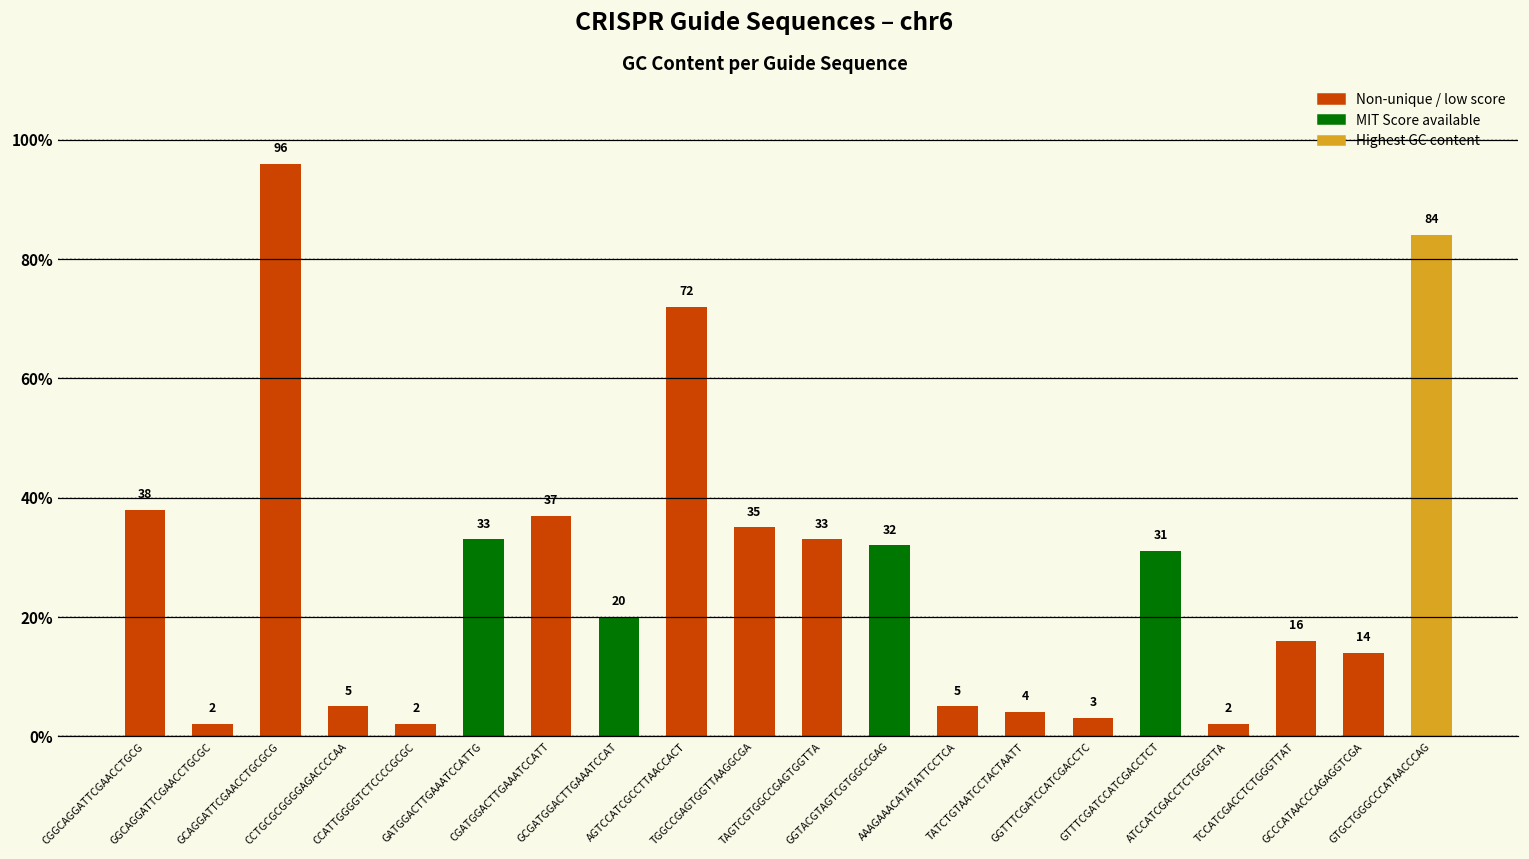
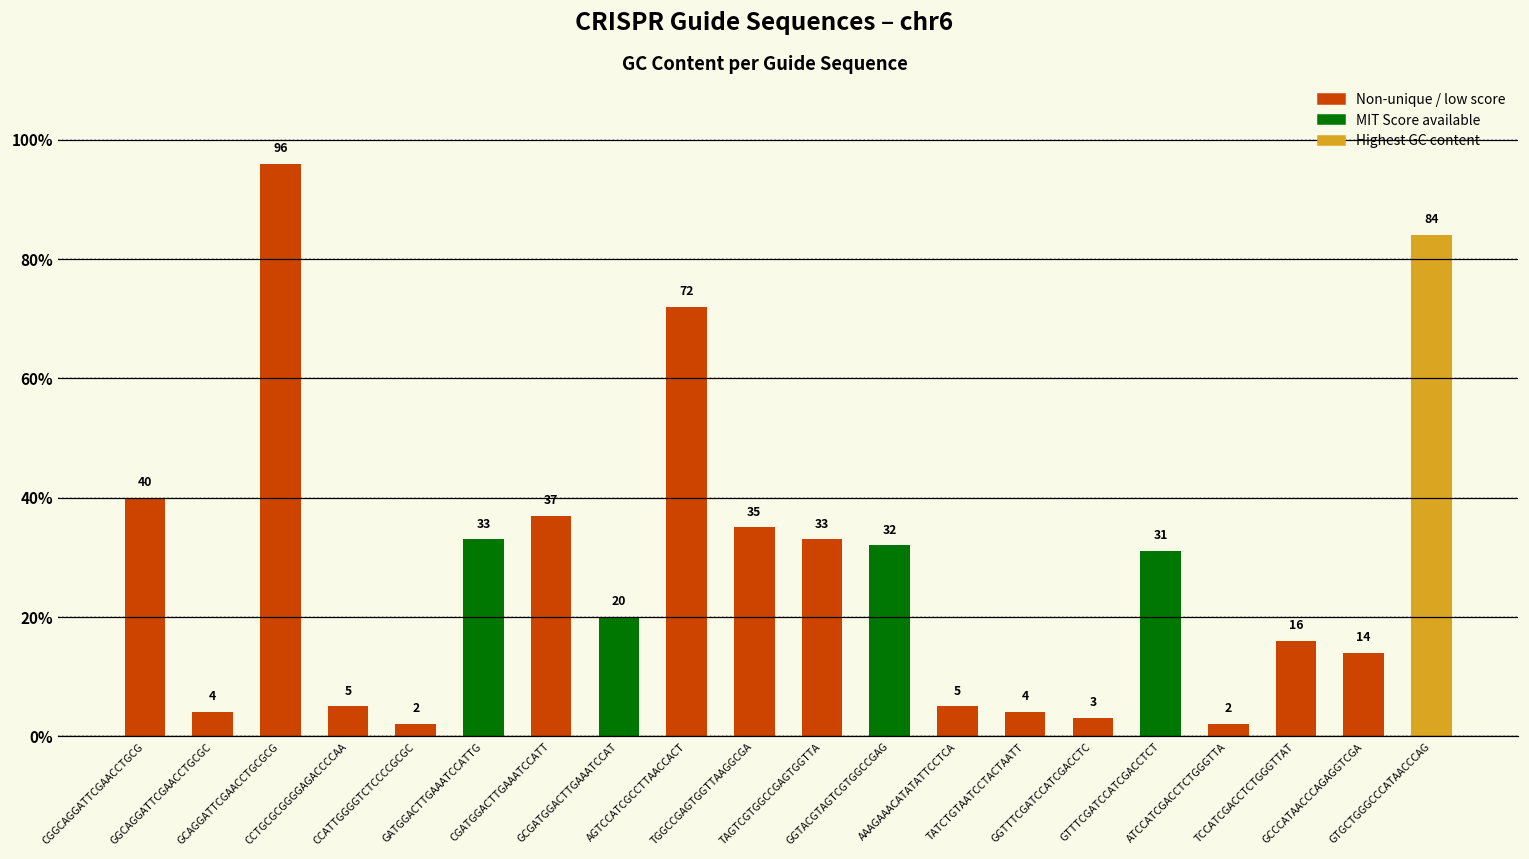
  {
-   "CGGCAGGATTCGAACCTGCG": 38,
-   "GGCAGGATTCGAACCTGCGC": 2,
+   "CGGCAGGATTCGAACCTGCG": 40,
+   "GGCAGGATTCGAACCTGCGC": 4,
    "GCAGGATTCGAACCTGCGCG": 96,
    "CCTGCGCGGGGAGACCCCAA": 5,
    "CCATTGGGGTCTCCCCGCGC": 2,
    "GATGGACTTGAAATCCATTG": 33,
    "CGATGGACTTGAAATCCATT": 37,
    "GCGATGGACTTGAAATCCAT": 20,
    "AGTCCATCGCCTTAACCACT": 72,
    "TGGCCGAGTGGTTAAGGCGA": 35,
    "TAGTCGTGGCCGAGTGGTTA": 33,
    "GGTACGTAGTCGTGGCCGAG": 32,
    "AAAGAAACATATATTCCTCA": 5,
    "TATCTGTAATCCTACTAATT": 4,
    "GGTTTCGATCCATCGACCTC": 3,
    "GTTTCGATCCATCGACCTCT": 31,
    "ATCCATCGACCTCTGGGTTA": 2,
    "TCCATCGACCTCTGGGTTAT": 16,
    "GCCCATAACCCAGAGGTCGA": 14,
    "GTGCTGGGCCCATAACCCAG": 84
  }
